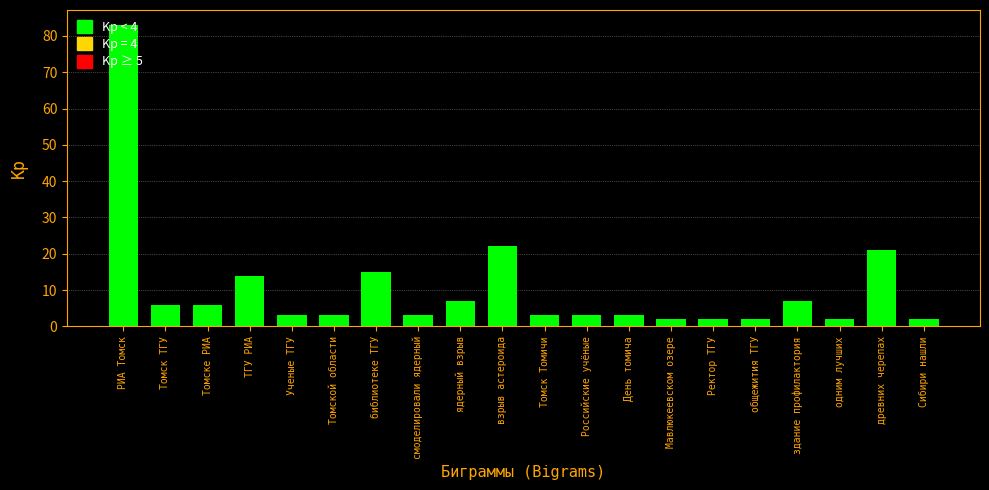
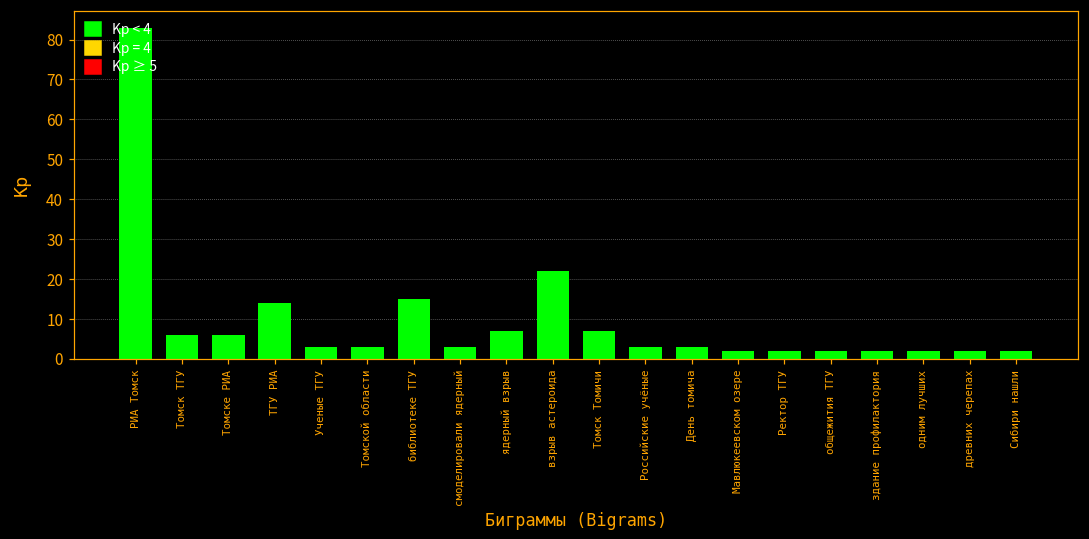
  {
    "РИА Томск": 83,
    "Томск ТГУ": 6,
    "Томске РИА": 6,
    "ТГУ РИА": 14,
    "Ученые ТГУ": 3,
    "Томской области": 3,
    "библиотеке ТГУ": 15,
    "смоделировали ядерный": 3,
    "ядерный взрыв": 7,
    "взрыв астероида": 22,
-   "Томск Томичи": 3,
+   "Томск Томичи": 7,
    "Российские учёные": 3,
    "День томича": 3,
    "Мавлюкеевском озере": 2,
    "Ректор ТГУ": 2,
    "общежития ТГУ": 2,
-   "здание профилактория": 7,
+   "здание профилактория": 2,
    "одним лучших": 2,
-   "древних черепах": 21,
+   "древних черепах": 2,
    "Сибири нашли": 2
  }
